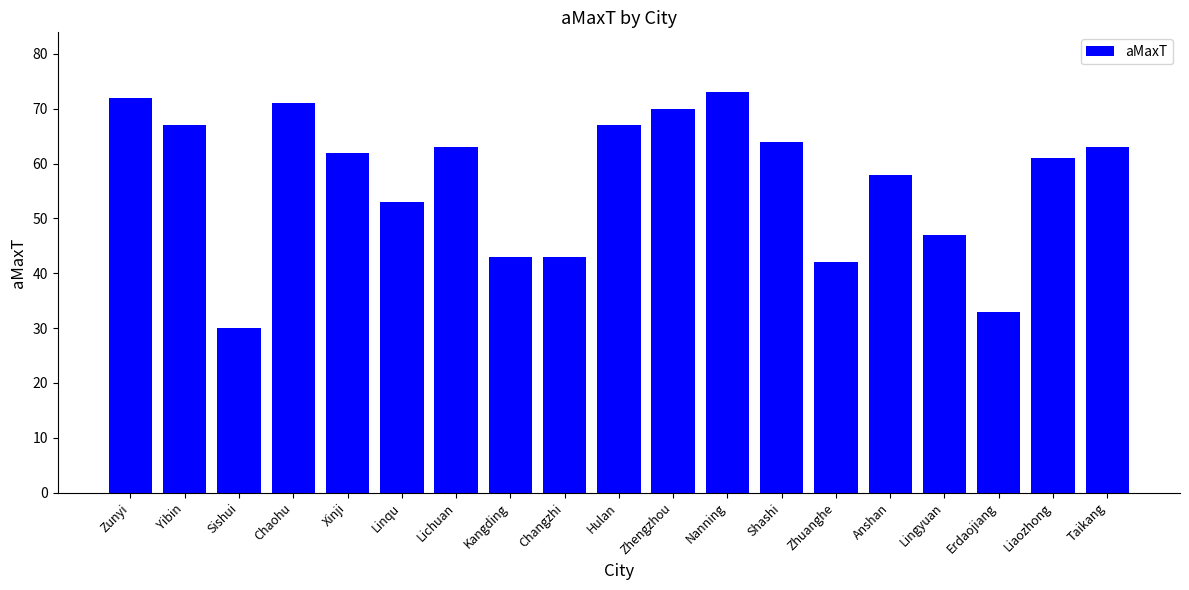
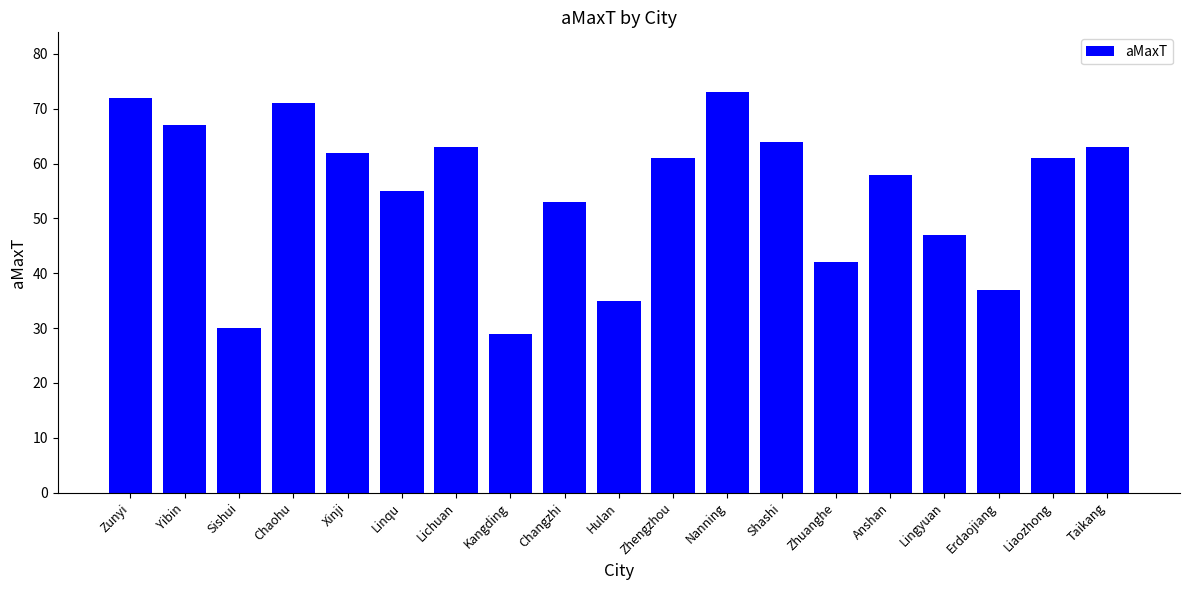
  {
    "Zunyi": 72,
    "Yibin": 67,
    "Sishui": 30,
    "Chaohu": 71,
    "Xinji": 62,
-   "Linqu": 53,
+   "Linqu": 55,
    "Lichuan": 63,
-   "Kangding": 43,
-   "Changzhi": 43,
-   "Hulan": 67,
-   "Zhengzhou": 70,
+   "Kangding": 29,
+   "Changzhi": 53,
+   "Hulan": 35,
+   "Zhengzhou": 61,
    "Nanning": 73,
    "Shashi": 64,
    "Zhuanghe": 42,
    "Anshan": 58,
    "Lingyuan": 47,
-   "Erdaojiang": 33,
+   "Erdaojiang": 37,
    "Liaozhong": 61,
    "Taikang": 63
  }
